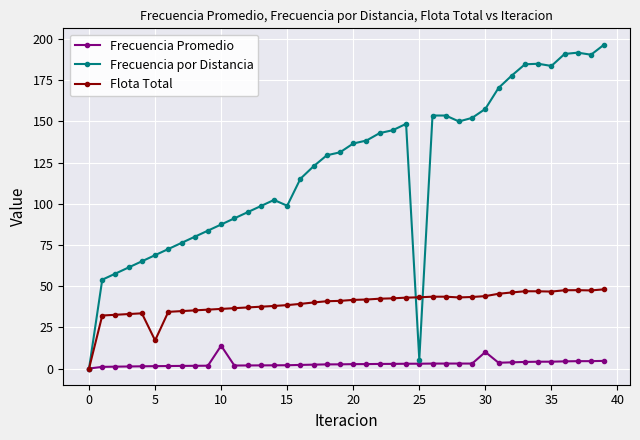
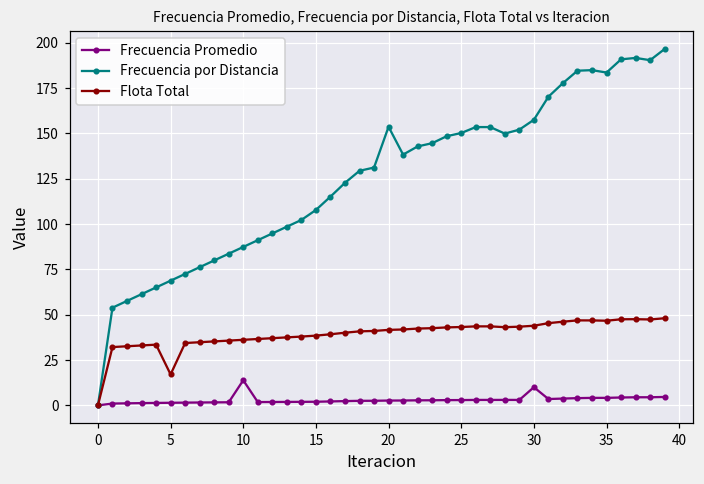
  {
    "Frecuencia Promedio": {
      "5": 1,
      "10": 14,
      "15": 2,
      "20": 3,
      "25": 3,
      "30": 10,
      "35": 4
    },
    "Frecuencia por Distancia": {
      "5": 69,
      "10": 87,
-     "15": 99,
-     "20": 137,
-     "25": 5,
+     "15": 108,
+     "20": 154,
+     "25": 150,
      "30": 158,
      "35": 184
    },
    "Flota Total": {
      "5": 17,
      "10": 36,
      "15": 38,
      "20": 42,
      "25": 43,
      "30": 44,
      "35": 47
    }
  }
